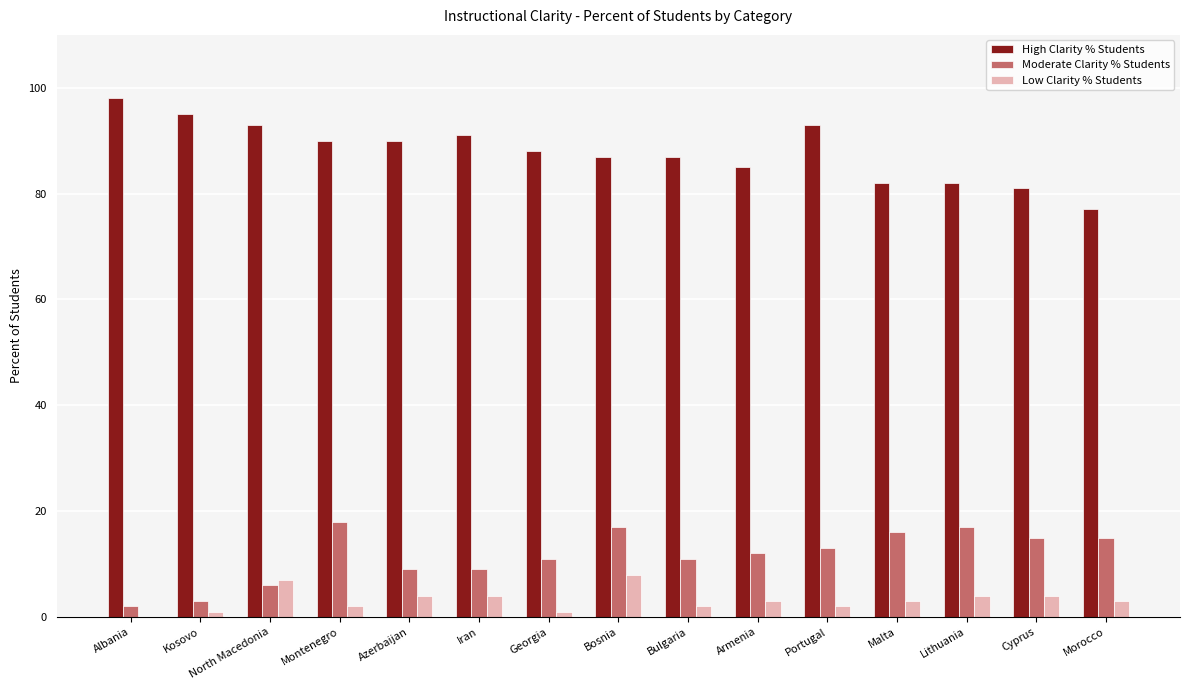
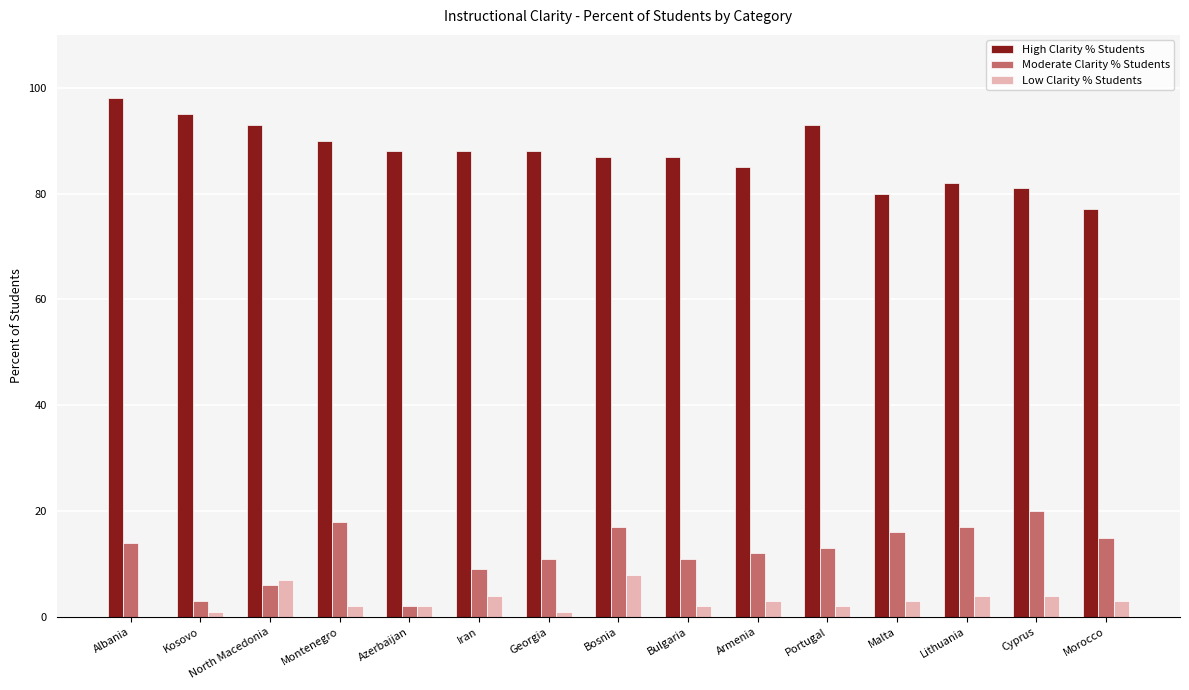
  {
    "High Clarity % Students": {
      "Albania": 98,
      "Kosovo": 95,
      "North Macedonia": 93,
      "Montenegro": 90,
-     "Azerbaijan": 90,
-     "Iran": 91,
+     "Azerbaijan": 88,
+     "Iran": 88,
      "Georgia": 88,
      "Bosnia": 87,
      "Bulgaria": 87,
      "Armenia": 85,
      "Portugal": 93,
-     "Malta": 82,
+     "Malta": 80,
      "Lithuania": 82,
      "Cyprus": 81,
      "Morocco": 77
    },
    "Moderate Clarity % Students": {
-     "Albania": 2,
+     "Albania": 14,
      "Kosovo": 3,
      "North Macedonia": 6,
      "Montenegro": 18,
-     "Azerbaijan": 9,
+     "Azerbaijan": 2,
      "Iran": 9,
      "Georgia": 11,
      "Bosnia": 17,
      "Bulgaria": 11,
      "Armenia": 12,
      "Portugal": 13,
      "Malta": 16,
      "Lithuania": 17,
-     "Cyprus": 15,
+     "Cyprus": 20,
      "Morocco": 15
    },
    "Low Clarity % Students": {
      "Albania": 0,
      "Kosovo": 1,
      "North Macedonia": 7,
      "Montenegro": 2,
-     "Azerbaijan": 4,
+     "Azerbaijan": 2,
      "Iran": 4,
      "Georgia": 1,
      "Bosnia": 8,
      "Bulgaria": 2,
      "Armenia": 3,
      "Portugal": 2,
      "Malta": 3,
      "Lithuania": 4,
      "Cyprus": 4,
      "Morocco": 3
    }
  }
